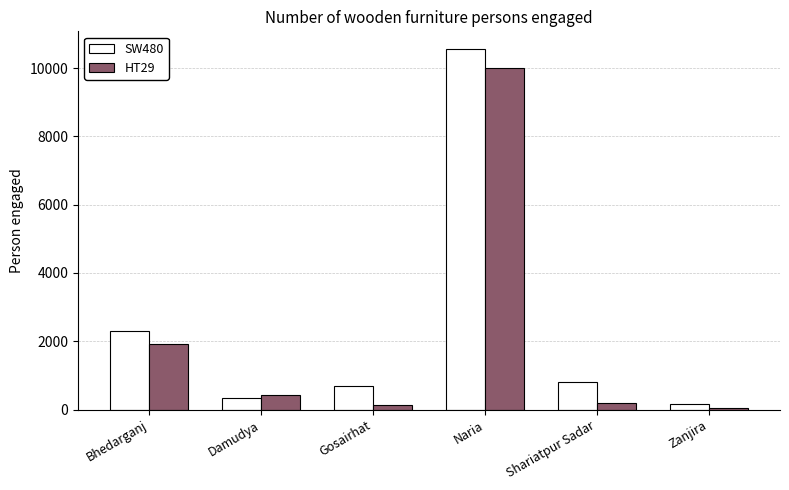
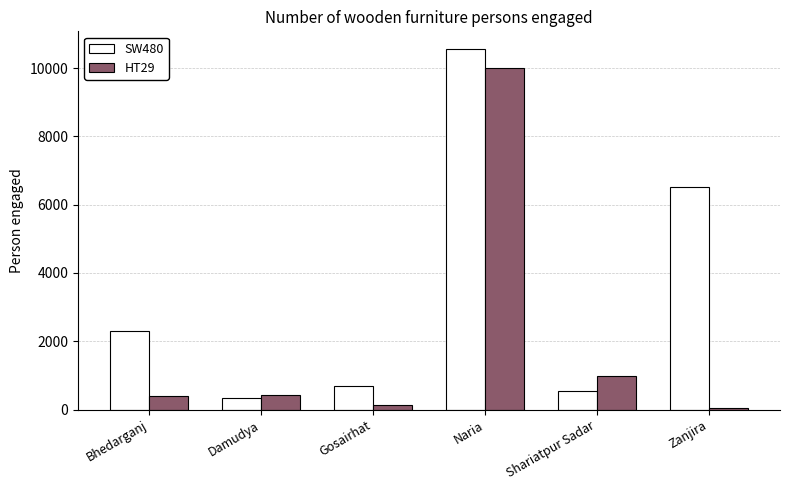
  {
    "SW480": {
      "Bhedarganj": 2300,
      "Damudya": 300,
      "Gosairhat": 700,
      "Naria": 10600,
-     "Shariatpur Sadar": 800,
-     "Zanjira": 200
+     "Shariatpur Sadar": 600,
+     "Zanjira": 6500
    },
    "HT29": {
-     "Bhedarganj": 1900,
+     "Bhedarganj": 400,
      "Damudya": 400,
      "Gosairhat": 100,
      "Naria": 10000,
-     "Shariatpur Sadar": 200
+     "Shariatpur Sadar": 1000
    }
  }
